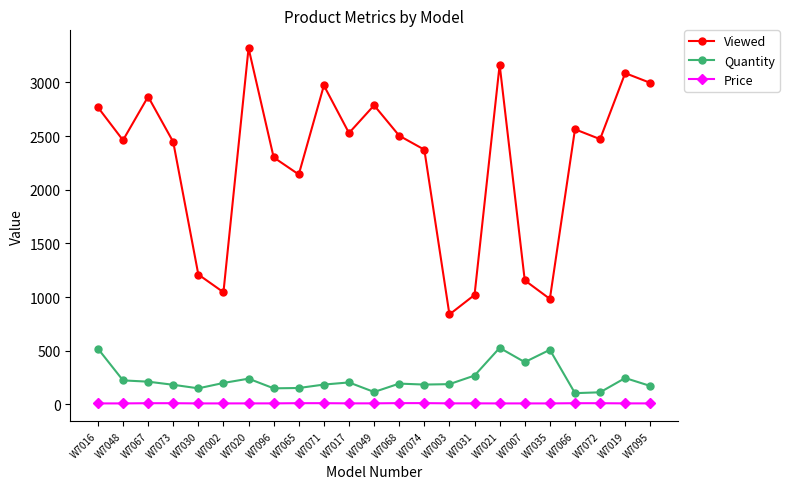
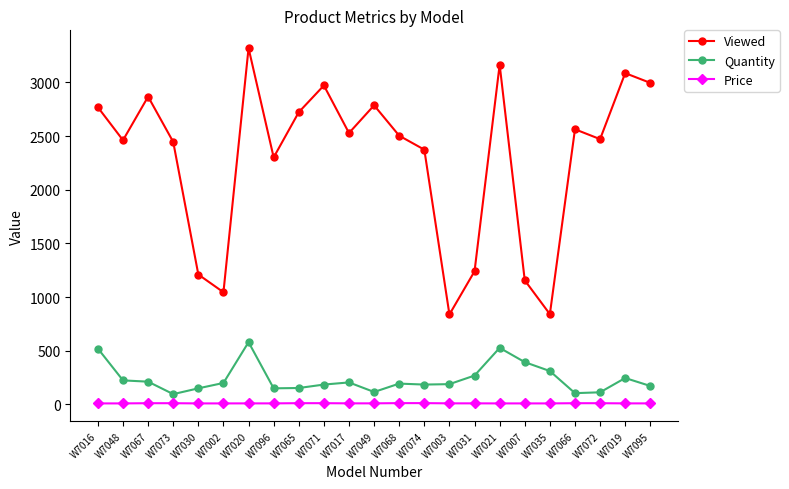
  {
    "Viewed": {
      "W7016": 2770,
      "W7048": 2460,
      "W7067": 2870,
      "W7073": 2450,
      "W7030": 1210,
      "W7002": 1050,
      "W7020": 3320,
      "W7096": 2300,
-     "W7065": 2140,
+     "W7065": 2720,
      "W7071": 2970,
      "W7017": 2530,
      "W7049": 2790,
      "W7068": 2500,
      "W7074": 2370,
      "W7003": 840,
-     "W7031": 1020,
+     "W7031": 1240,
      "W7021": 3160,
      "W7007": 1160,
-     "W7035": 980,
+     "W7035": 840,
      "W7066": 2560,
      "W7072": 2470,
      "W7019": 3090,
      "W7095": 3000
    },
    "Quantity": {
      "W7016": 520,
      "W7048": 220,
      "W7067": 210,
-     "W7073": 180,
+     "W7073": 100,
      "W7030": 150,
      "W7002": 200,
-     "W7020": 240,
+     "W7020": 580,
      "W7096": 150,
      "W7065": 150,
      "W7071": 190,
      "W7017": 210,
      "W7049": 120,
      "W7068": 190,
      "W7074": 190,
      "W7003": 190,
      "W7031": 270,
      "W7021": 530,
      "W7007": 390,
-     "W7035": 510,
+     "W7035": 310,
      "W7066": 110,
      "W7072": 110,
      "W7019": 250,
      "W7095": 170
    },
    "Price": {
      "W7016": 10,
      "W7048": 10,
      "W7067": 10,
      "W7073": 10,
      "W7030": 10,
      "W7002": 10,
      "W7020": 10,
      "W7096": 10,
      "W7065": 10,
      "W7071": 10,
      "W7017": 10,
      "W7049": 10,
      "W7068": 10,
      "W7074": 10,
      "W7003": 10,
      "W7031": 10,
      "W7021": 10,
      "W7007": 10,
      "W7035": 10,
      "W7066": 10,
      "W7072": 10,
      "W7019": 10,
      "W7095": 10
    }
  }
